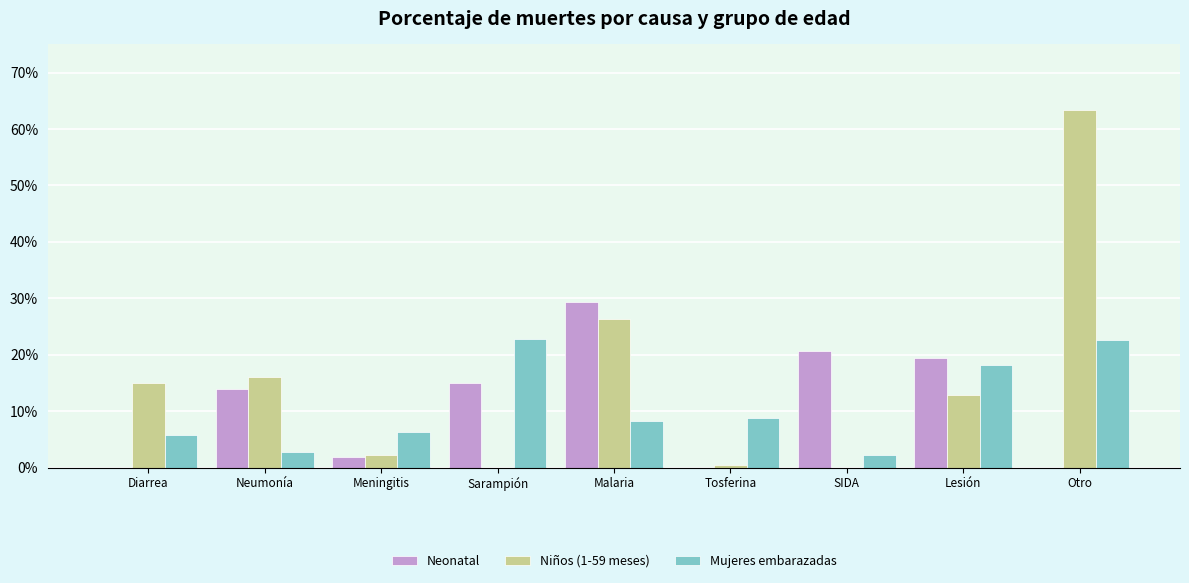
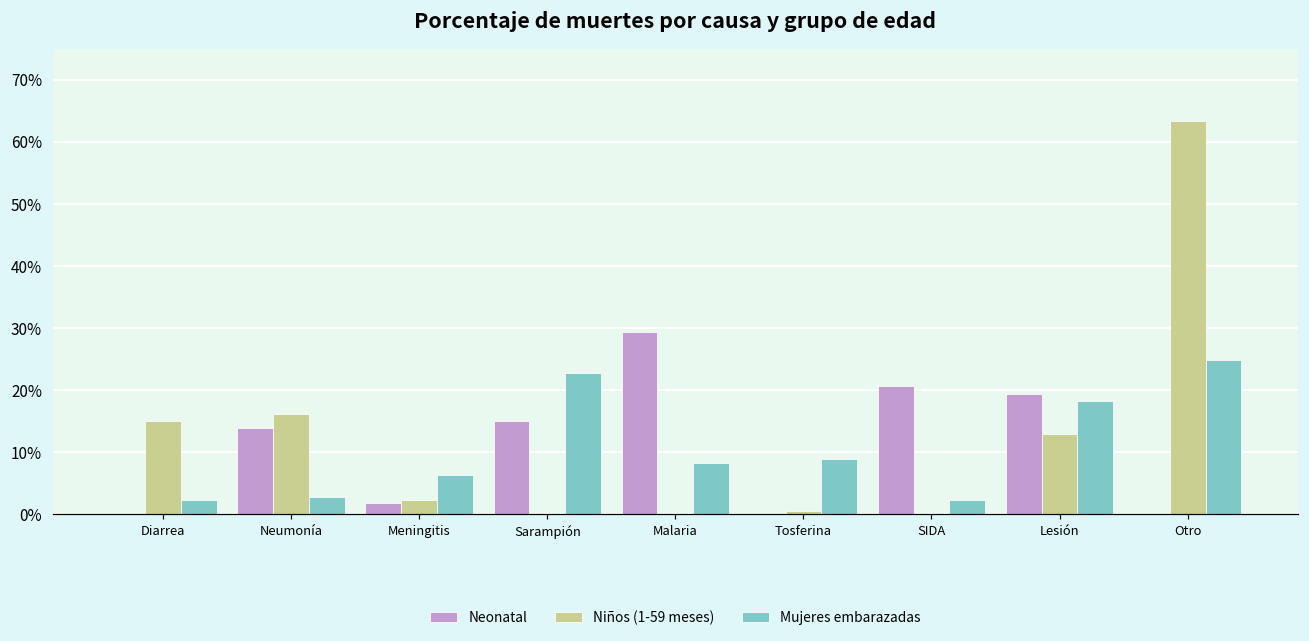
  {
    "Neonatal": {
      "Diarrea": "0%",
      "Neumonía": "14%",
      "Meningitis": "2%",
      "Sarampión": "15%",
      "Malaria": "29%",
      "SIDA": "21%",
      "Lesión": "19%",
      "Otro": "0%"
    },
    "Niños (1-59 meses)": {
      "Diarrea": "15%",
      "Neumonía": "16%",
      "Meningitis": "2%",
      "Sarampión": "0%",
-     "Malaria": "26%",
+     "Malaria": "0%",
      "Tosferina": "0%",
      "SIDA": "0%",
      "Lesión": "13%",
      "Otro": "63%"
    },
    "Mujeres embarazadas": {
-     "Diarrea": "6%",
+     "Diarrea": "2%",
      "Neumonía": "3%",
      "Meningitis": "6%",
      "Sarampión": "23%",
      "Malaria": "8%",
      "Tosferina": "9%",
      "SIDA": "2%",
      "Lesión": "18%",
-     "Otro": "23%"
+     "Otro": "25%"
    }
  }
